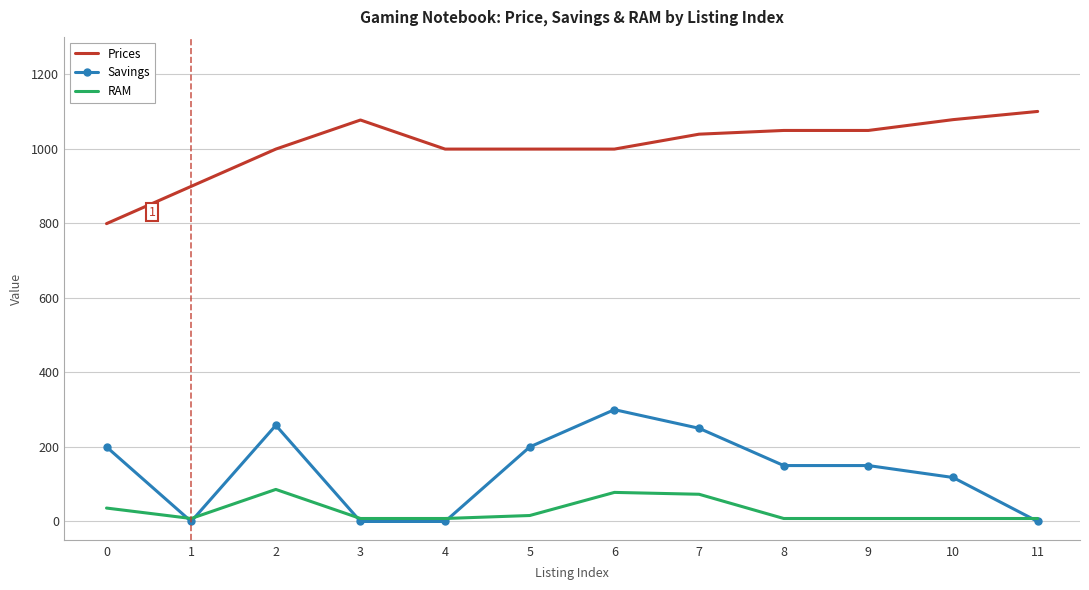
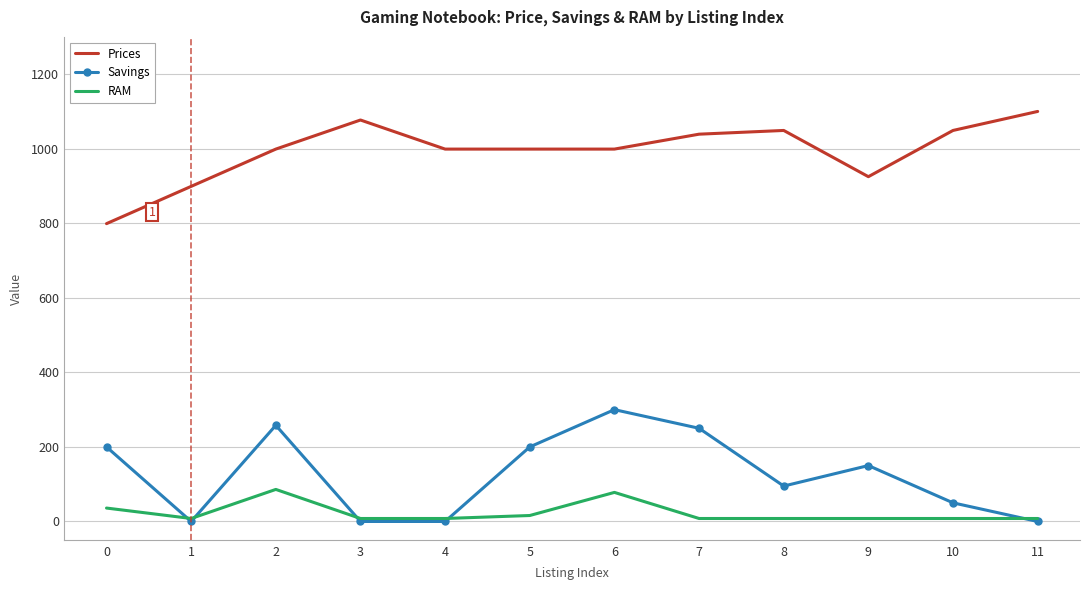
  {
    "Prices": {
      "0": 800,
      "1": 900,
      "2": 1000,
      "3": 1080,
      "4": 1000,
      "5": 1000,
      "6": 1000,
      "7": 1040,
      "8": 1050,
-     "9": 1050,
-     "10": 1080,
+     "9": 930,
+     "10": 1050,
      "11": 1100
    },
    "Savings": {
      "0": 200,
      "1": 0,
      "2": 260,
      "3": 0,
      "4": 0,
      "5": 200,
      "6": 300,
      "7": 250,
-     "8": 150,
+     "8": 100,
      "9": 150,
-     "10": 120,
+     "10": 50,
      "11": 0
    },
    "RAM": {
      "0": 40,
      "1": 10,
      "2": 90,
      "3": 10,
      "4": 10,
      "5": 20,
      "6": 80,
-     "7": 70,
+     "7": 10,
      "8": 10,
      "9": 10,
      "10": 10,
      "11": 10
    }
  }
